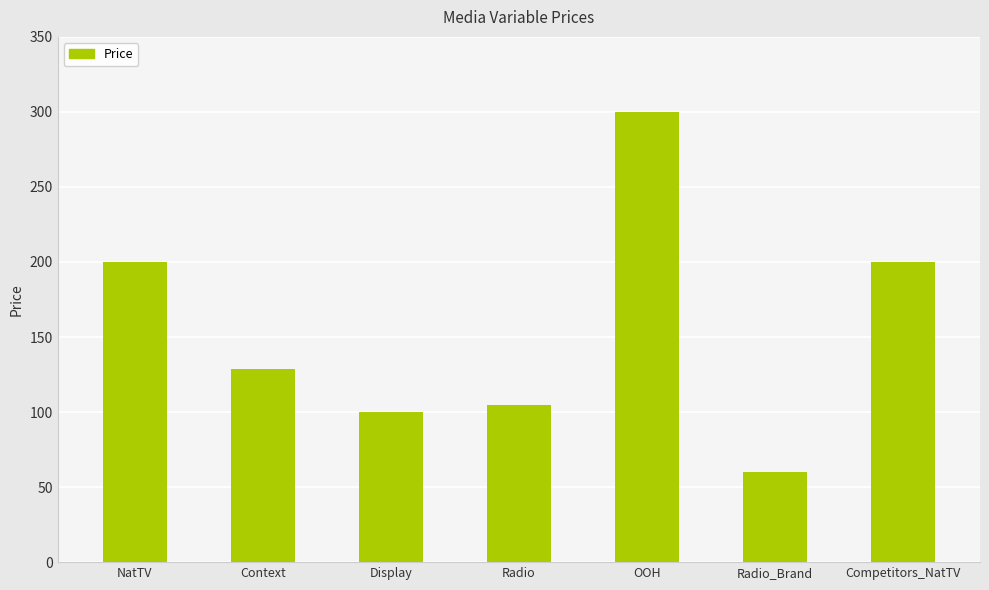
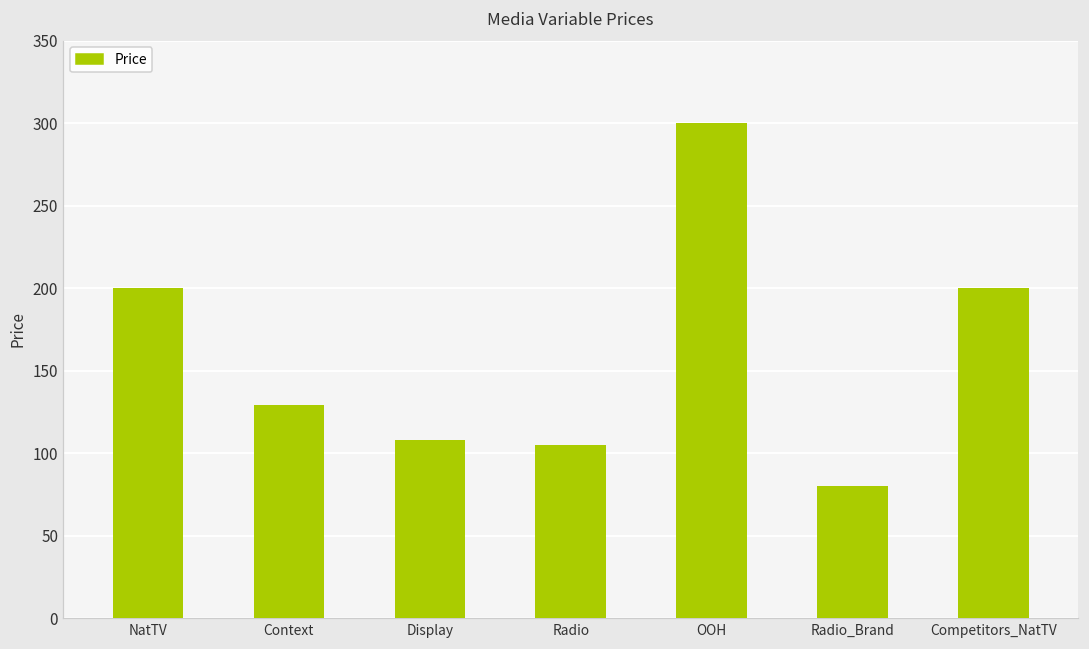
  {
    "NatTV": 200,
    "Context": 129,
-   "Display": 100,
+   "Display": 108,
    "Radio": 105,
    "OOH": 300,
-   "Radio_Brand": 60,
+   "Radio_Brand": 80,
    "Competitors_NatTV": 200
  }
